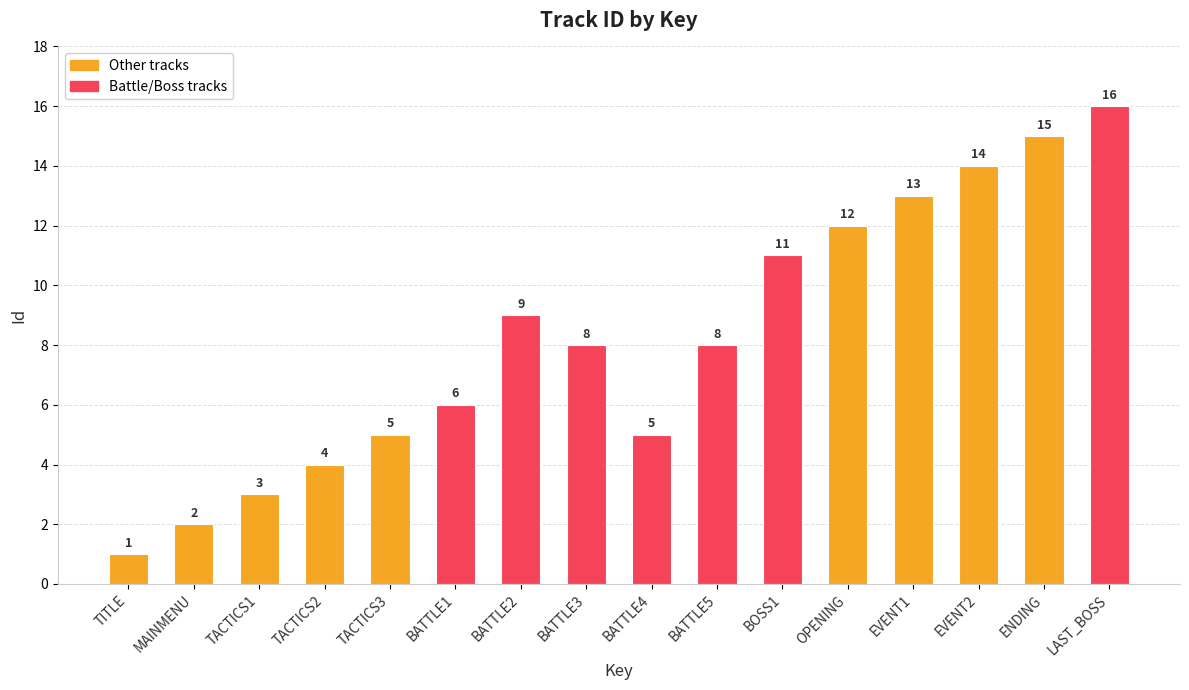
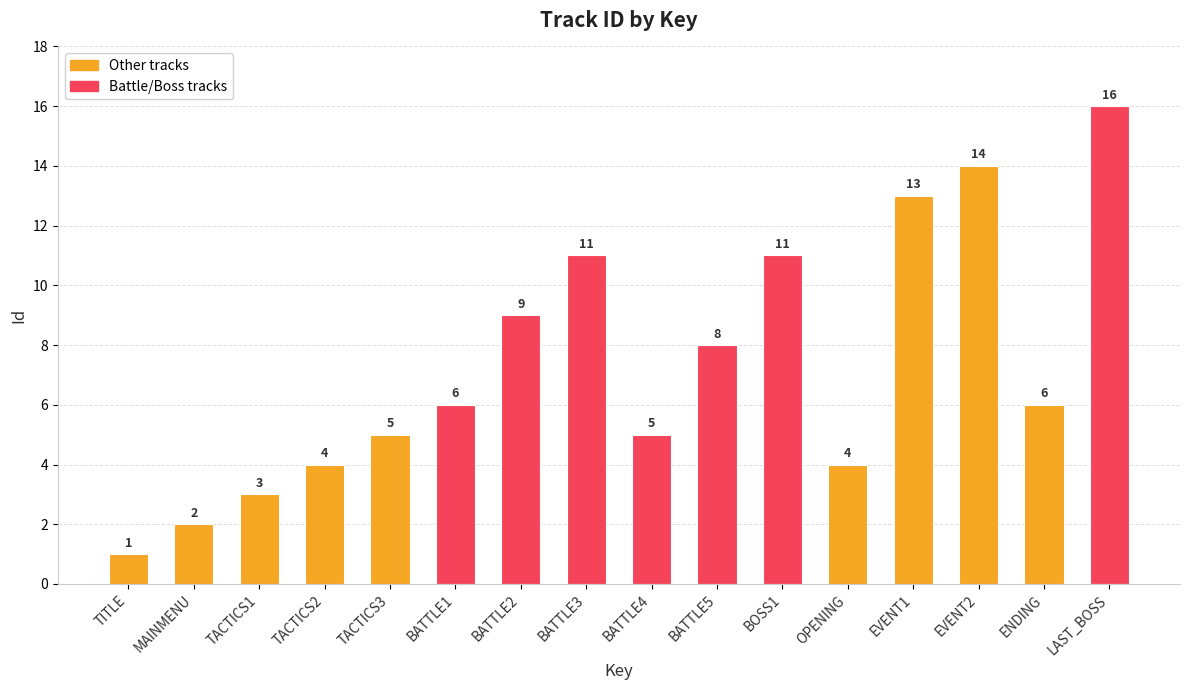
  {
    "TITLE": 1,
    "MAINMENU": 2,
    "TACTICS1": 3,
    "TACTICS2": 4,
    "TACTICS3": 5,
    "BATTLE1": 6,
    "BATTLE2": 9,
-   "BATTLE3": 8,
+   "BATTLE3": 11,
    "BATTLE4": 5,
    "BATTLE5": 8,
    "BOSS1": 11,
-   "OPENING": 12,
+   "OPENING": 4,
    "EVENT1": 13,
    "EVENT2": 14,
-   "ENDING": 15,
+   "ENDING": 6,
    "LAST_BOSS": 16
  }
